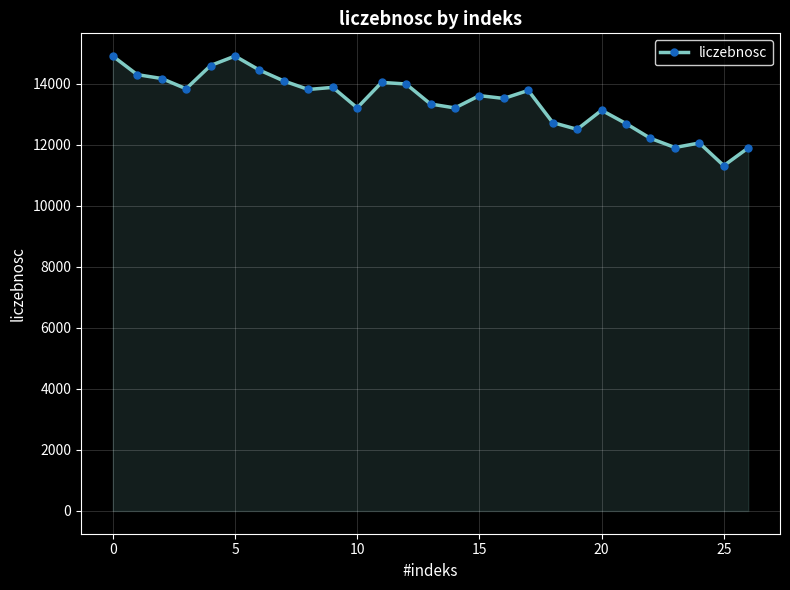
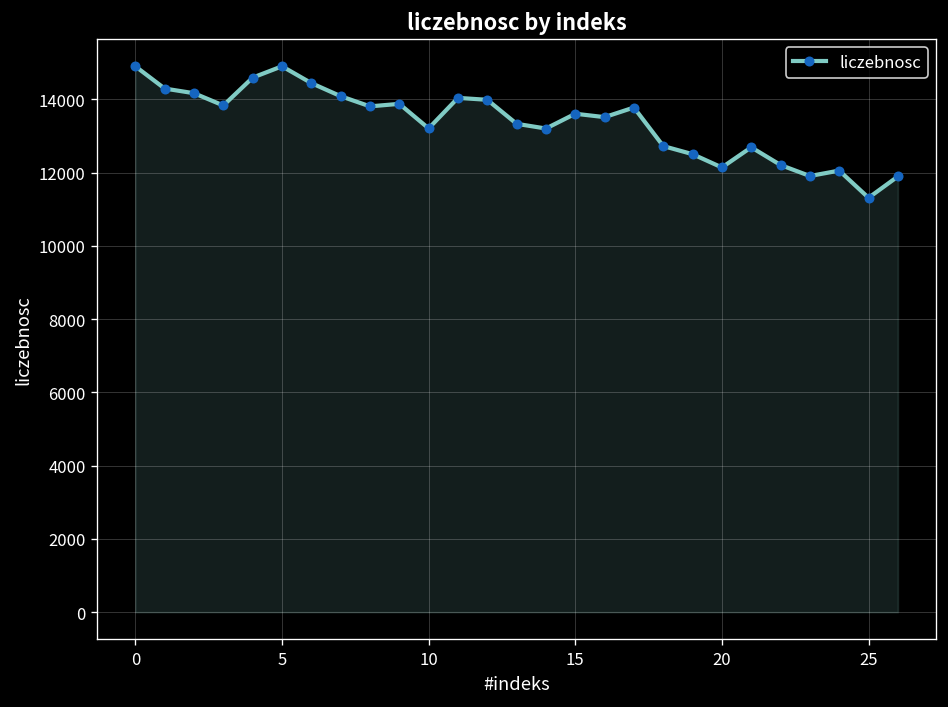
  {
    "0": 14900,
    "5": 14900,
    "10": 13200,
    "15": 13600,
-   "20": 13100,
+   "20": 12100,
    "25": 11300
  }
